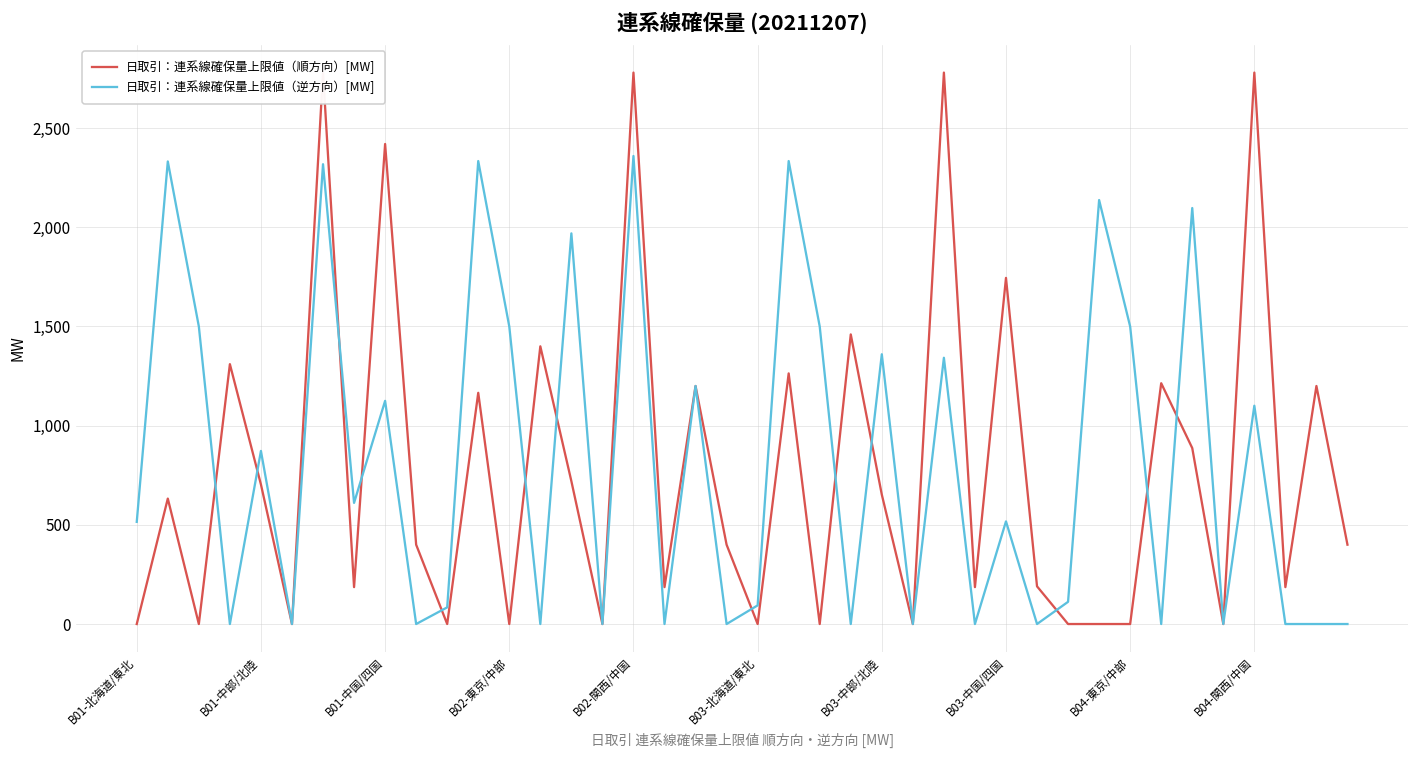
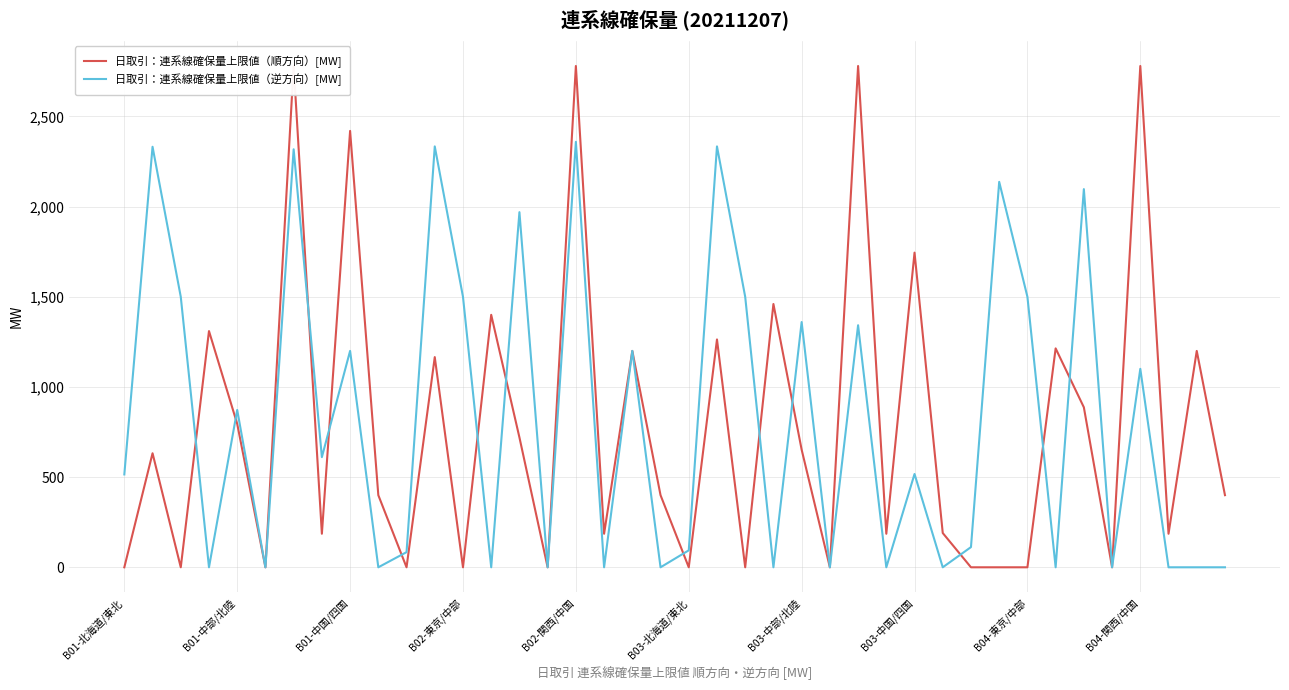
  {
    "日取引：連系線確保量上限値（順方向）[MW]": {
      "B01-北海道/東北": "0",
-     "B01-中部/北陸": "700",
+     "B01-中部/北陸": "800",
      "B01-中国/四国": "2,420",
      "B02-東京/中部": "0",
      "B02-関西/中国": "2,780",
      "B03-北海道/東北": "0",
      "B03-中部/北陸": "650",
      "B03-中国/四国": "1,750",
      "B04-東京/中部": "0",
      "B04-関西/中国": "2,780"
    },
    "日取引：連系線確保量上限値（逆方向）[MW]": {
      "B01-北海道/東北": "520",
      "B01-中部/北陸": "870",
-     "B01-中国/四国": "1,130",
+     "B01-中国/四国": "1,200",
      "B02-東京/中部": "1,500",
      "B02-関西/中国": "2,360",
      "B03-北海道/東北": "90",
      "B03-中部/北陸": "1,360",
      "B03-中国/四国": "520",
      "B04-東京/中部": "1,500",
      "B04-関西/中国": "1,100"
    }
  }
